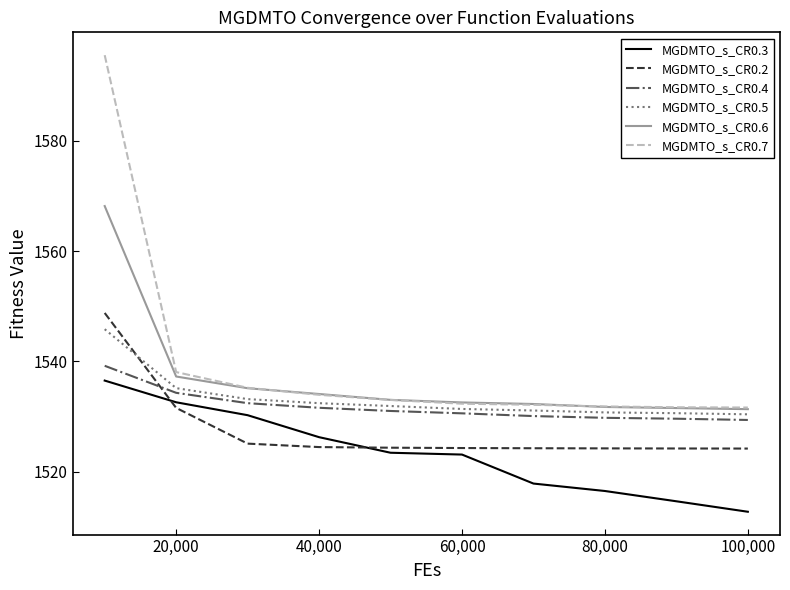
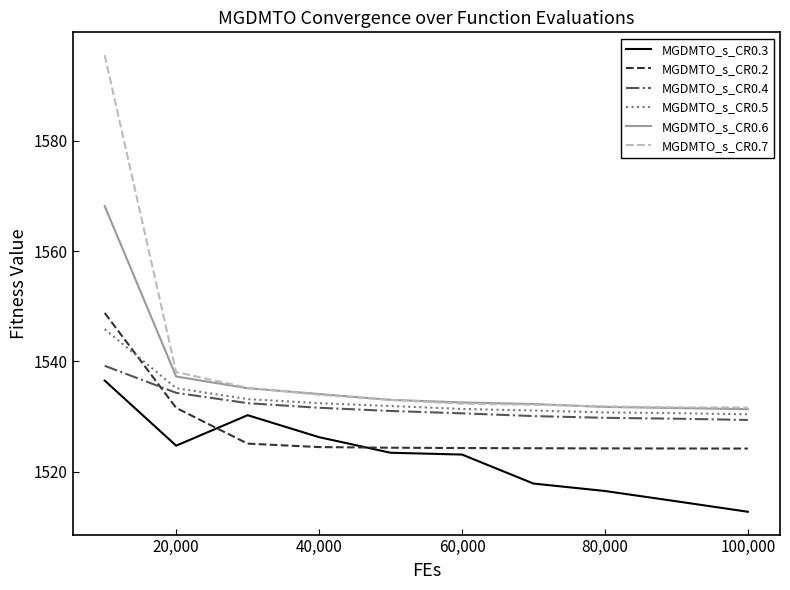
  {
    "MGDMTO_s_CR0.3": {
-     "20,000": 1533,
+     "20,000": 1525,
      "40,000": 1526,
      "60,000": 1523,
      "80,000": 1517,
      "100,000": 1513
    }
  }
